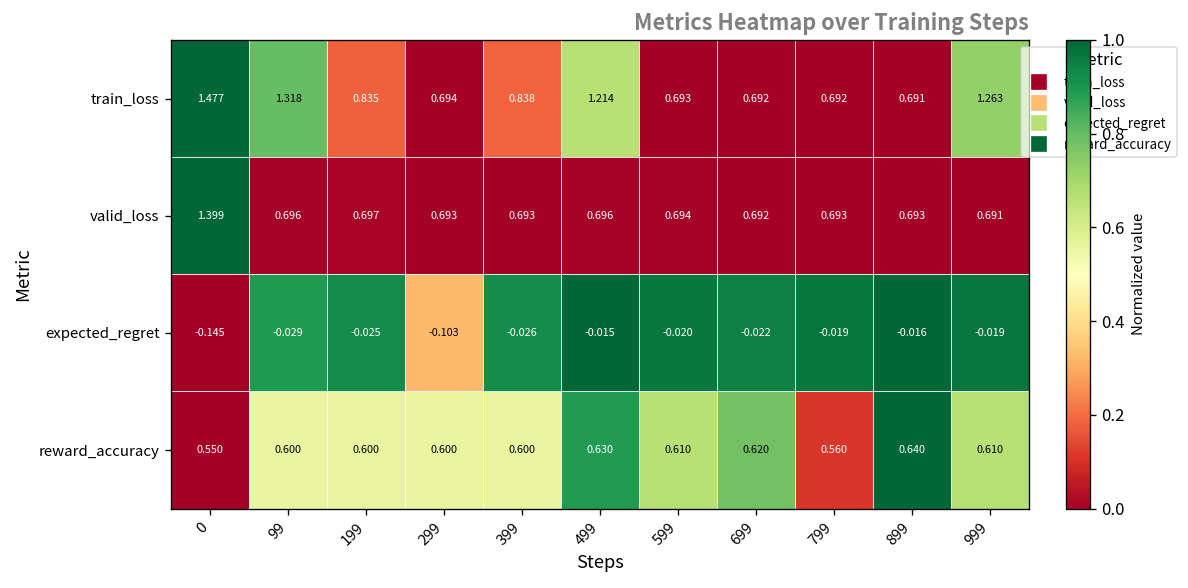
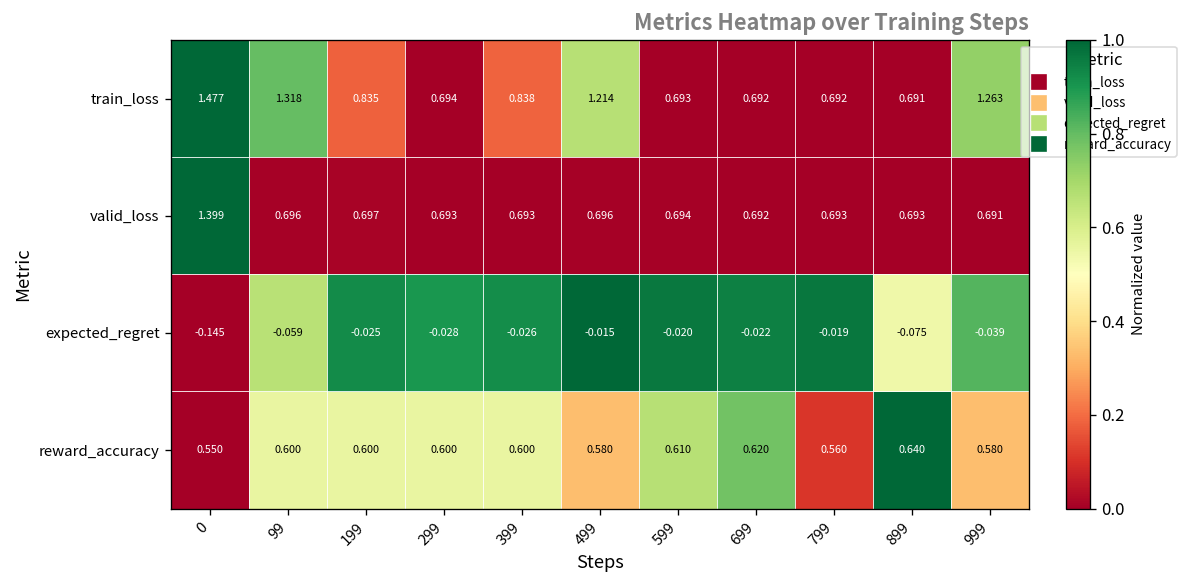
  {
    "train_loss": {
      "0": 1.477,
      "99": 1.318,
      "199": 0.835,
      "299": 0.694,
      "399": 0.838,
      "499": 1.214,
      "599": 0.693,
      "699": 0.692,
      "799": 0.692,
      "899": 0.691,
      "999": 1.263
    },
    "valid_loss": {
      "0": 1.399,
      "99": 0.696,
      "199": 0.697,
      "299": 0.693,
      "399": 0.693,
      "499": 0.696,
      "599": 0.694,
      "699": 0.692,
      "799": 0.693,
      "899": 0.693,
      "999": 0.691
    },
    "expected_regret": {
      "0": -0.145,
-     "99": -0.029,
+     "99": -0.059,
      "199": -0.025,
-     "299": -0.103,
+     "299": -0.028,
      "399": -0.026,
      "499": -0.015,
      "599": -0.020,
      "699": -0.022,
      "799": -0.019,
-     "899": -0.016,
-     "999": -0.019
+     "899": -0.075,
+     "999": -0.039
    },
    "reward_accuracy": {
      "0": 0.550,
      "99": 0.600,
      "199": 0.600,
      "299": 0.600,
      "399": 0.600,
-     "499": 0.630,
+     "499": 0.580,
      "599": 0.610,
      "699": 0.620,
      "799": 0.560,
      "899": 0.640,
-     "999": 0.610
+     "999": 0.580
    }
  }
